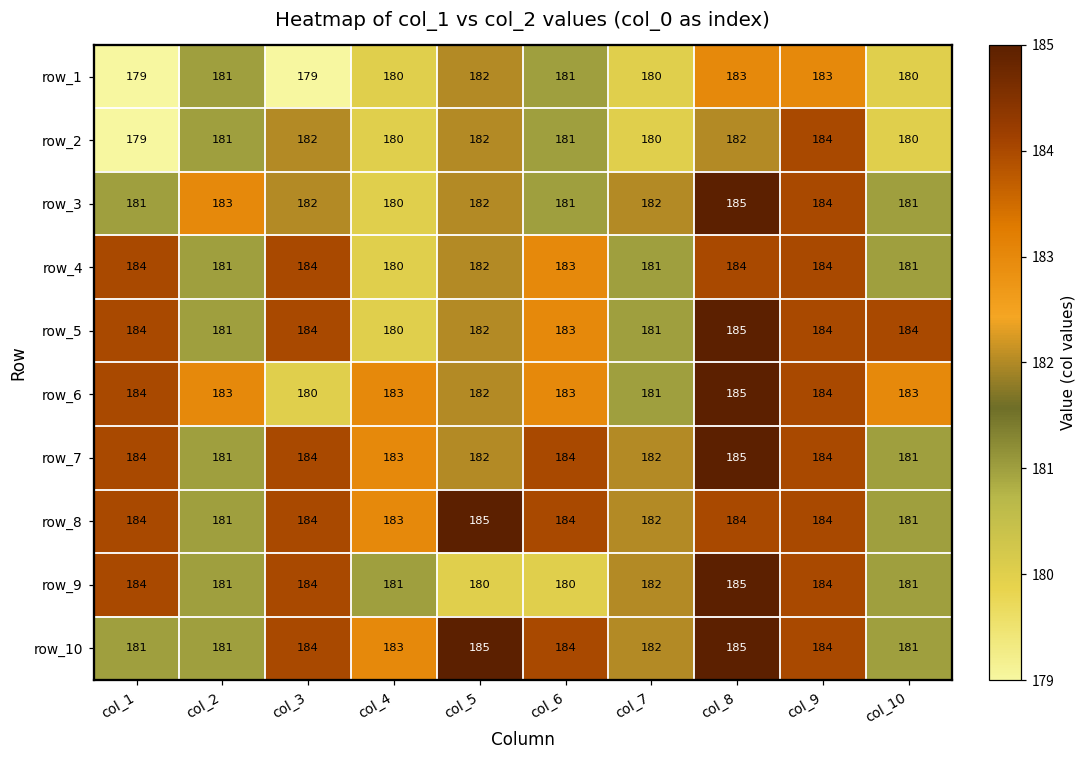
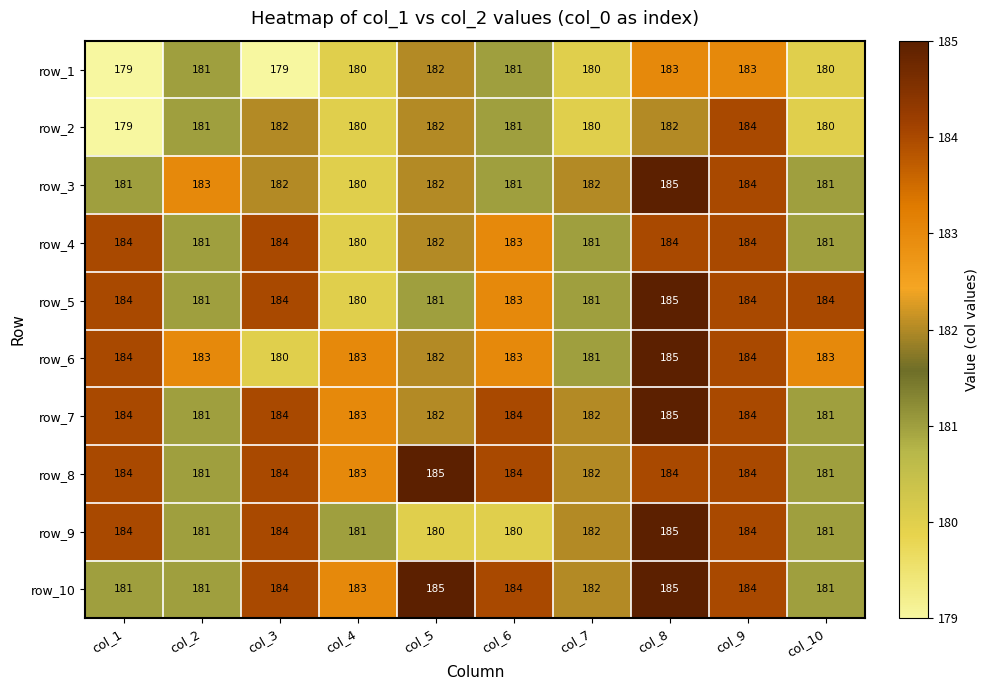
  {
    "row_1": {
      "col_1": 179,
      "col_2": 181,
      "col_3": 179,
      "col_4": 180,
      "col_5": 182,
      "col_6": 181,
      "col_7": 180,
      "col_8": 183,
      "col_9": 183,
      "col_10": 180
    },
    "row_2": {
      "col_1": 179,
      "col_2": 181,
      "col_3": 182,
      "col_4": 180,
      "col_5": 182,
      "col_6": 181,
      "col_7": 180,
      "col_8": 182,
      "col_9": 184,
      "col_10": 180
    },
    "row_3": {
      "col_1": 181,
      "col_2": 183,
      "col_3": 182,
      "col_4": 180,
      "col_5": 182,
      "col_6": 181,
      "col_7": 182,
      "col_8": 185,
      "col_9": 184,
      "col_10": 181
    },
    "row_4": {
      "col_1": 184,
      "col_2": 181,
      "col_3": 184,
      "col_4": 180,
      "col_5": 182,
      "col_6": 183,
      "col_7": 181,
      "col_8": 184,
      "col_9": 184,
      "col_10": 181
    },
    "row_5": {
      "col_1": 184,
      "col_2": 181,
      "col_3": 184,
      "col_4": 180,
-     "col_5": 182,
+     "col_5": 181,
      "col_6": 183,
      "col_7": 181,
      "col_8": 185,
      "col_9": 184,
      "col_10": 184
    },
    "row_6": {
      "col_1": 184,
      "col_2": 183,
      "col_3": 180,
      "col_4": 183,
      "col_5": 182,
      "col_6": 183,
      "col_7": 181,
      "col_8": 185,
      "col_9": 184,
      "col_10": 183
    },
    "row_7": {
      "col_1": 184,
      "col_2": 181,
      "col_3": 184,
      "col_4": 183,
      "col_5": 182,
      "col_6": 184,
      "col_7": 182,
      "col_8": 185,
      "col_9": 184,
      "col_10": 181
    },
    "row_8": {
      "col_1": 184,
      "col_2": 181,
      "col_3": 184,
      "col_4": 183,
      "col_5": 185,
      "col_6": 184,
      "col_7": 182,
      "col_8": 184,
      "col_9": 184,
      "col_10": 181
    },
    "row_9": {
      "col_1": 184,
      "col_2": 181,
      "col_3": 184,
      "col_4": 181,
      "col_5": 180,
      "col_6": 180,
      "col_7": 182,
      "col_8": 185,
      "col_9": 184,
      "col_10": 181
    },
    "row_10": {
      "col_1": 181,
      "col_2": 181,
      "col_3": 184,
      "col_4": 183,
      "col_5": 185,
      "col_6": 184,
      "col_7": 182,
      "col_8": 185,
      "col_9": 184,
      "col_10": 181
    }
  }
